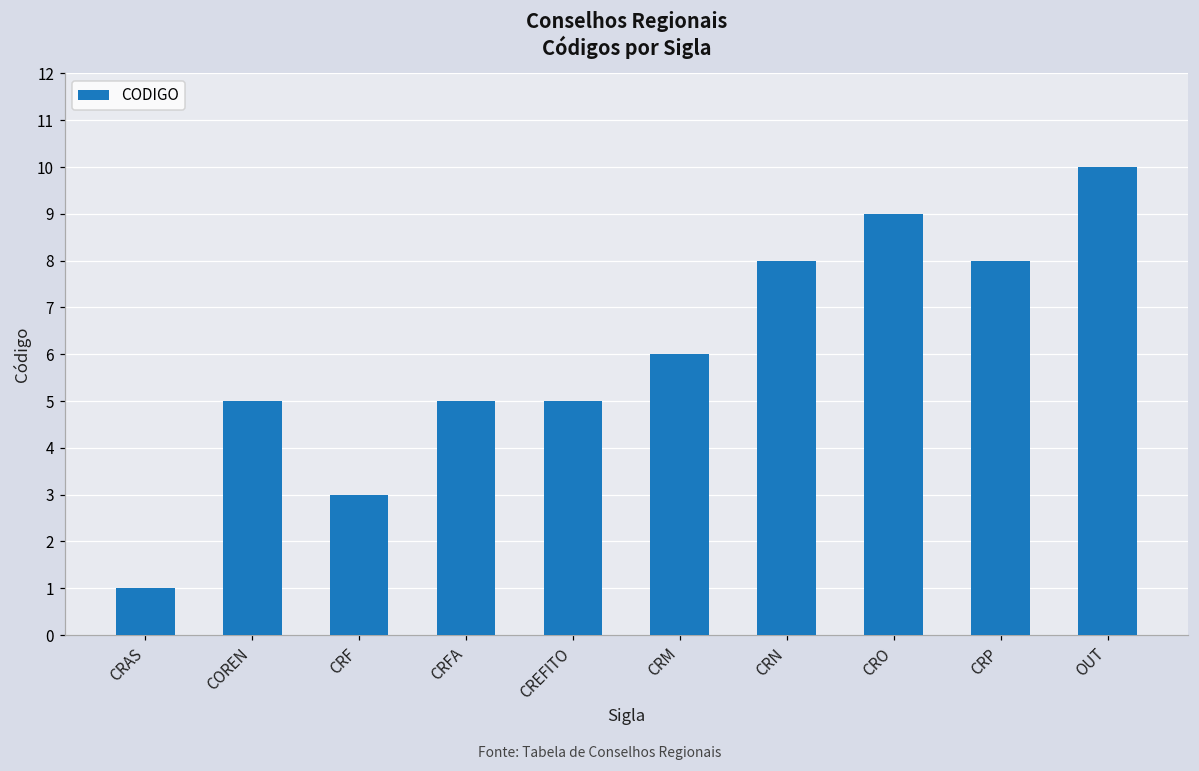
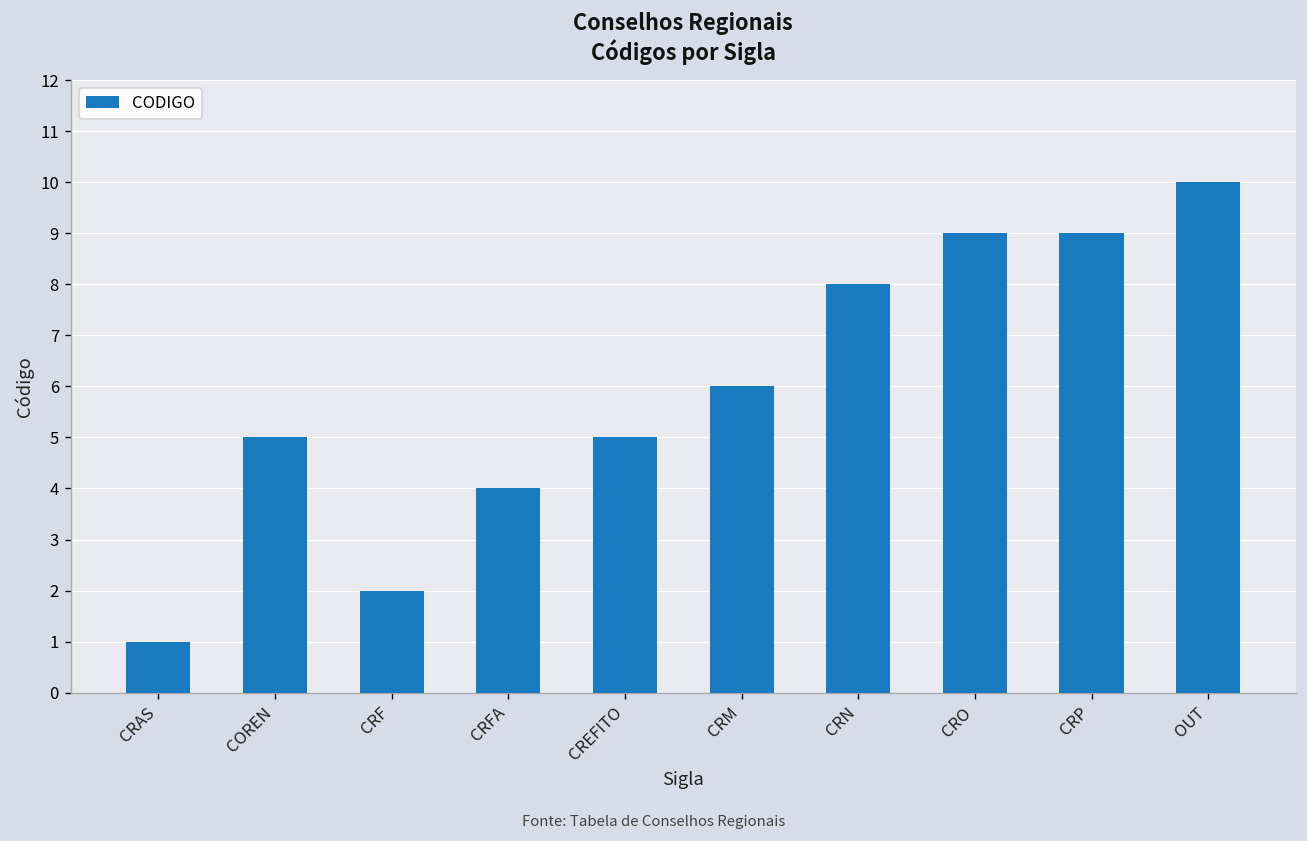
  {
    "CRAS": 1,
    "COREN": 5,
-   "CRF": 3,
-   "CRFA": 5,
+   "CRF": 2,
+   "CRFA": 4,
    "CREFITO": 5,
    "CRM": 6,
    "CRN": 8,
    "CRO": 9,
-   "CRP": 8,
+   "CRP": 9,
    "OUT": 10
  }
